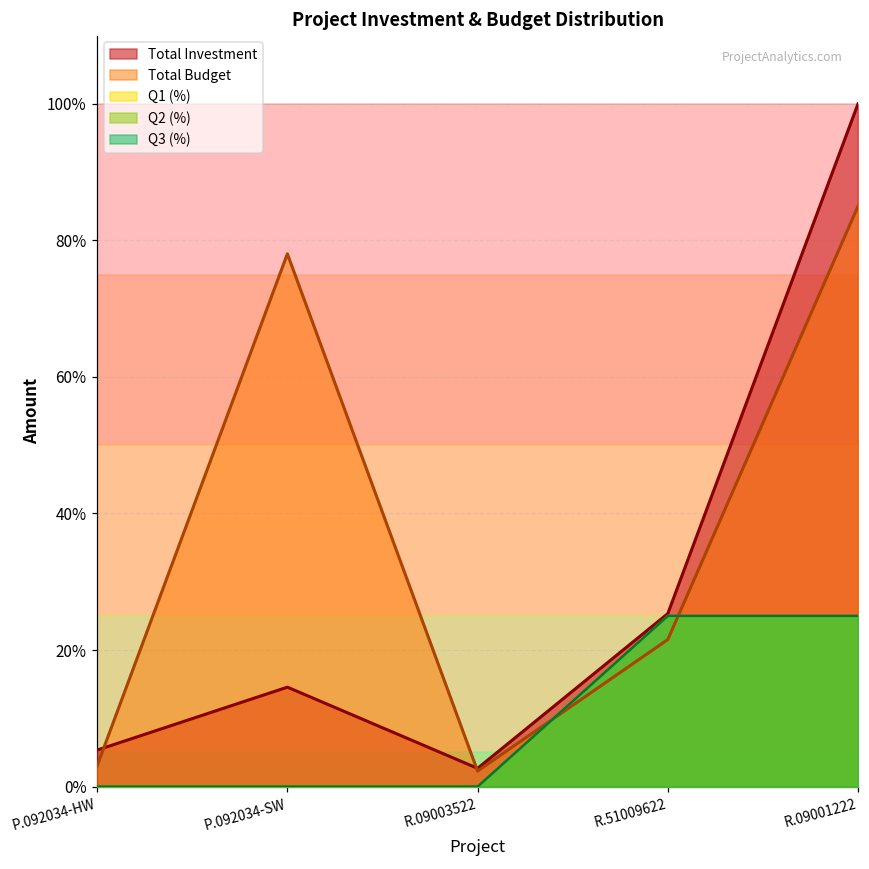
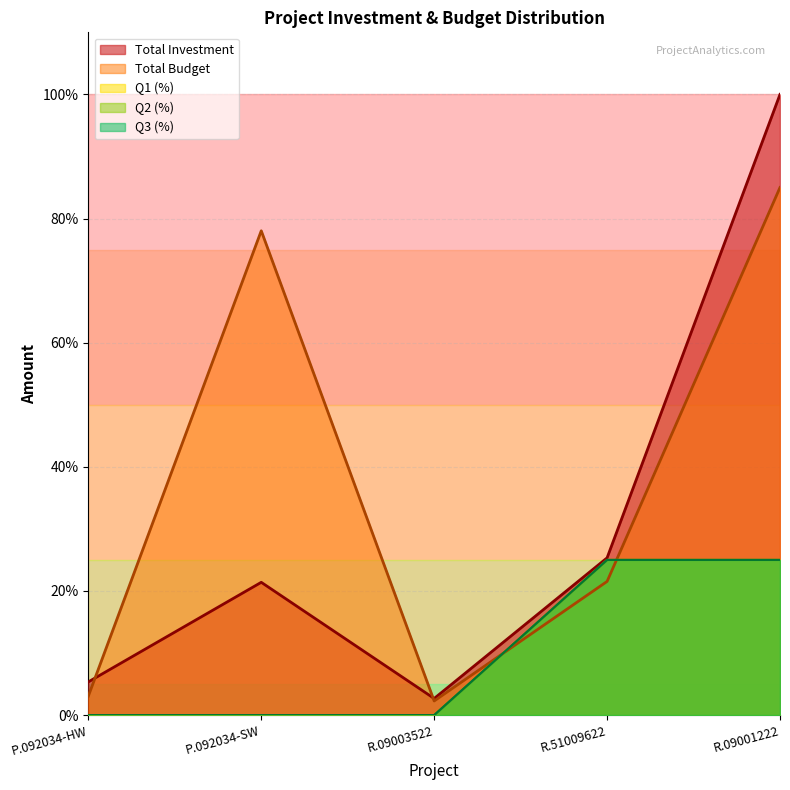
  {
    "Total Investment": {
      "P.092034-HW": "5%",
-     "P.092034-SW": "15%",
+     "P.092034-SW": "21%",
      "R.09001222": "100%"
    },
    "Total Budget": {
      "P.092034-HW": "3%",
      "P.092034-SW": "78%",
      "R.51009622": "22%",
      "R.09001222": "85%"
    },
    "Q3 (%)": {
      "P.092034-HW": "0%",
      "P.092034-SW": "0%",
      "R.09003522": "0%",
      "R.09001222": "25%"
    }
  }
